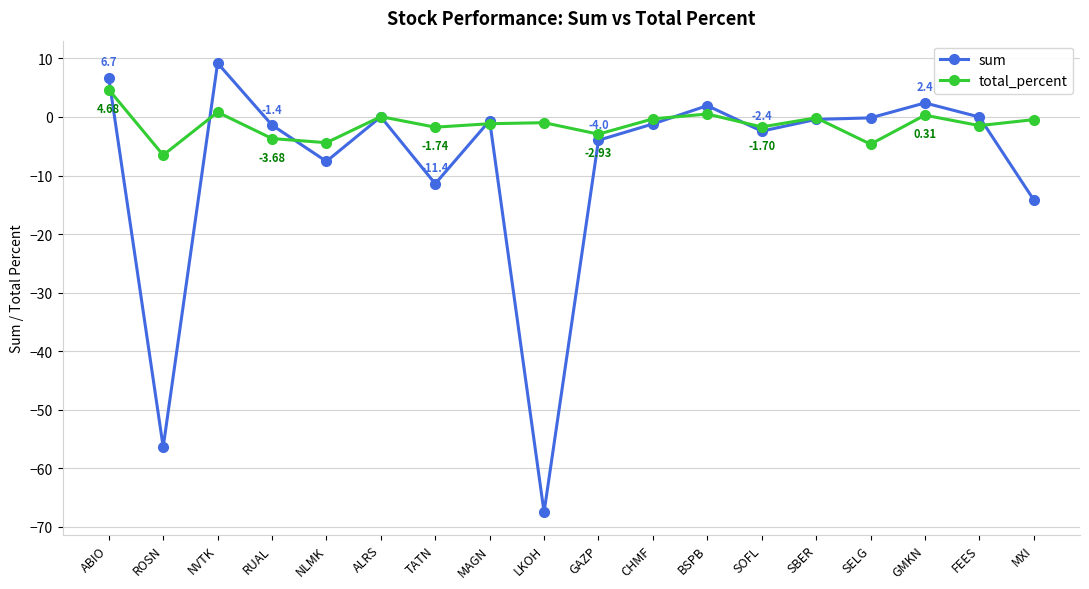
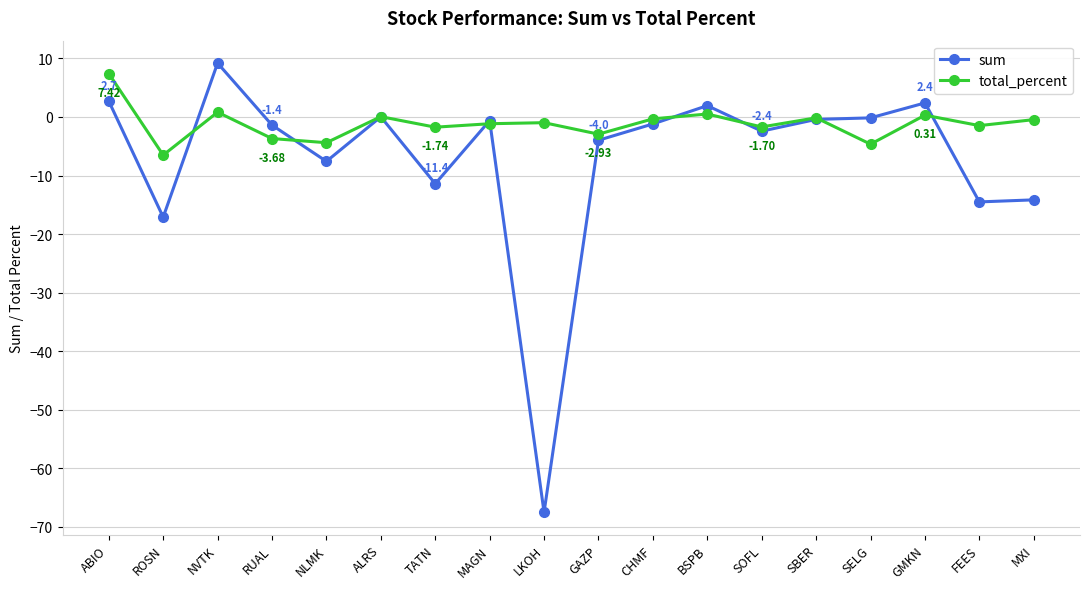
  {
    "sum": {
-     "ABIO": 6.7,
-     "ROSN": -56,
+     "ABIO": 2.7,
+     "ROSN": -17,
      "RUAL": -1.4,
      "TATN": -11.4,
      "GAZP": -4.0,
      "SOFL": -2.4,
      "GMKN": 2.4,
-     "FEES": 0
+     "FEES": -15
    },
    "total_percent": {
-     "ABIO": 4.68,
+     "ABIO": 7.42,
      "RUAL": -3.68,
      "TATN": -1.74,
      "GAZP": -2.93,
      "SOFL": -1.70,
      "GMKN": 0.31
    }
  }
